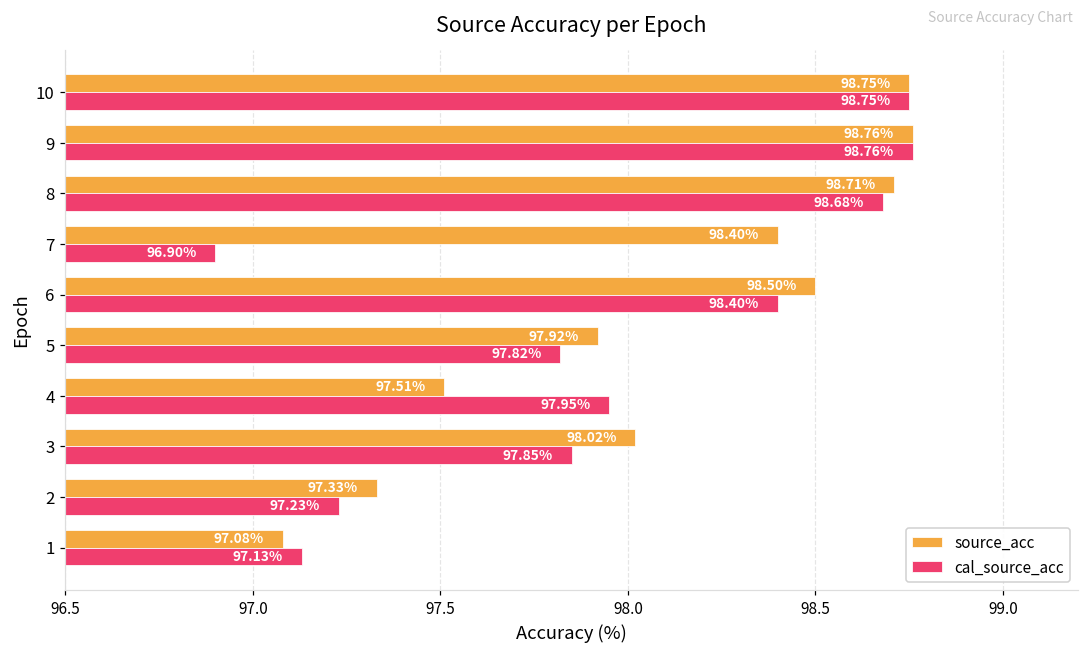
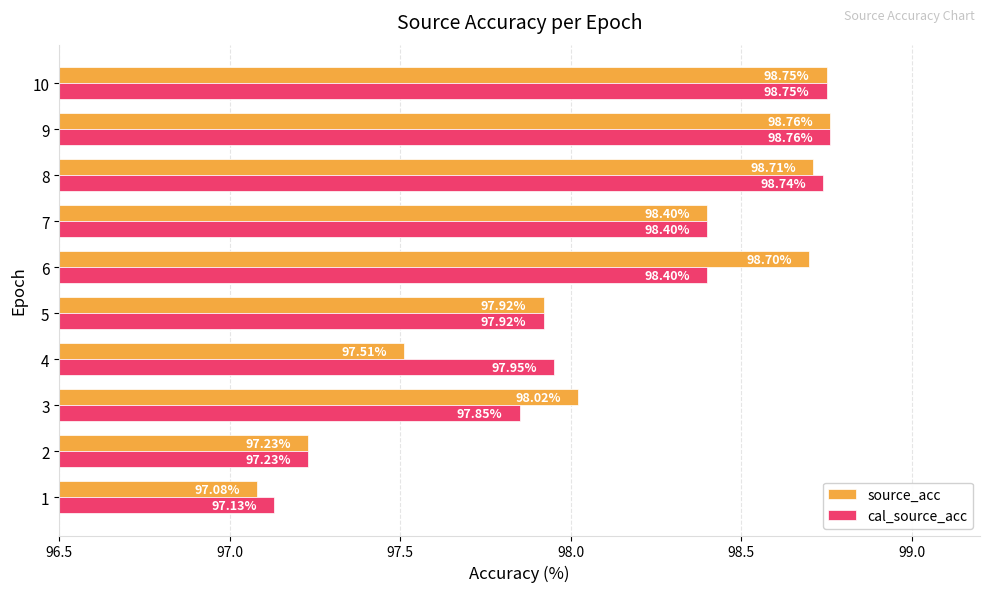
  {
    "source_acc": {
      "10": "98.75%",
      "9": "98.76%",
      "8": "98.71%",
      "7": "98.40%",
-     "6": "98.50%",
+     "6": "98.70%",
      "5": "97.92%",
      "4": "97.51%",
      "3": "98.02%",
-     "2": "97.33%",
+     "2": "97.23%",
      "1": "97.08%"
    },
    "cal_source_acc": {
      "10": "98.75%",
      "9": "98.76%",
-     "8": "98.68%",
-     "7": "96.90%",
+     "8": "98.74%",
+     "7": "98.40%",
      "6": "98.40%",
-     "5": "97.82%",
+     "5": "97.92%",
      "4": "97.95%",
      "3": "97.85%",
      "2": "97.23%",
      "1": "97.13%"
    }
  }
